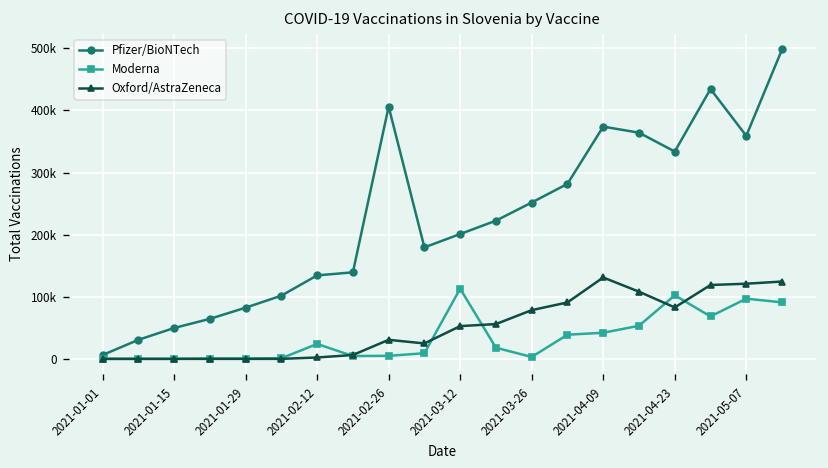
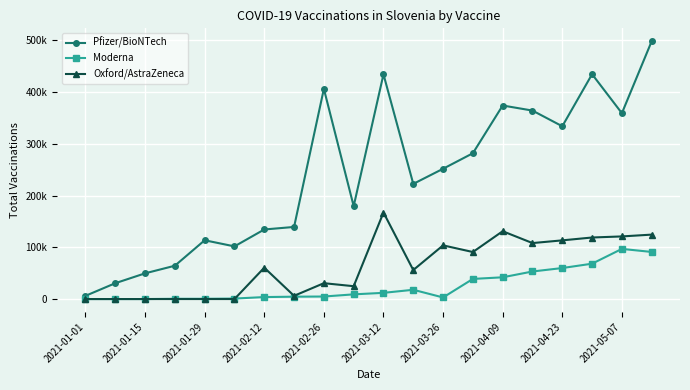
  {
    "Pfizer/BioNTech": {
      "2021-01-01": 10000,
      "2021-01-15": 50000,
-     "2021-01-29": 80000,
+     "2021-01-29": 110000,
      "2021-02-12": 130000,
      "2021-02-26": 410000,
-     "2021-03-12": 200000,
+     "2021-03-12": 430000,
      "2021-03-26": 250000,
      "2021-04-09": 370000,
      "2021-04-23": 330000,
      "2021-05-07": 360000
    },
    "Moderna": {
-     "2021-02-12": 20000,
+     "2021-02-12": 0,
      "2021-02-26": 0,
-     "2021-03-12": 110000,
+     "2021-03-12": 10000,
      "2021-03-26": 0,
      "2021-04-09": 40000,
-     "2021-04-23": 100000,
+     "2021-04-23": 60000,
      "2021-05-07": 100000
    },
    "Oxford/AstraZeneca": {
-     "2021-02-12": 0,
+     "2021-02-12": 60000,
      "2021-02-26": 30000,
-     "2021-03-12": 50000,
-     "2021-03-26": 80000,
+     "2021-03-12": 170000,
+     "2021-03-26": 100000,
      "2021-04-09": 130000,
-     "2021-04-23": 80000,
+     "2021-04-23": 110000,
      "2021-05-07": 120000
    }
  }
